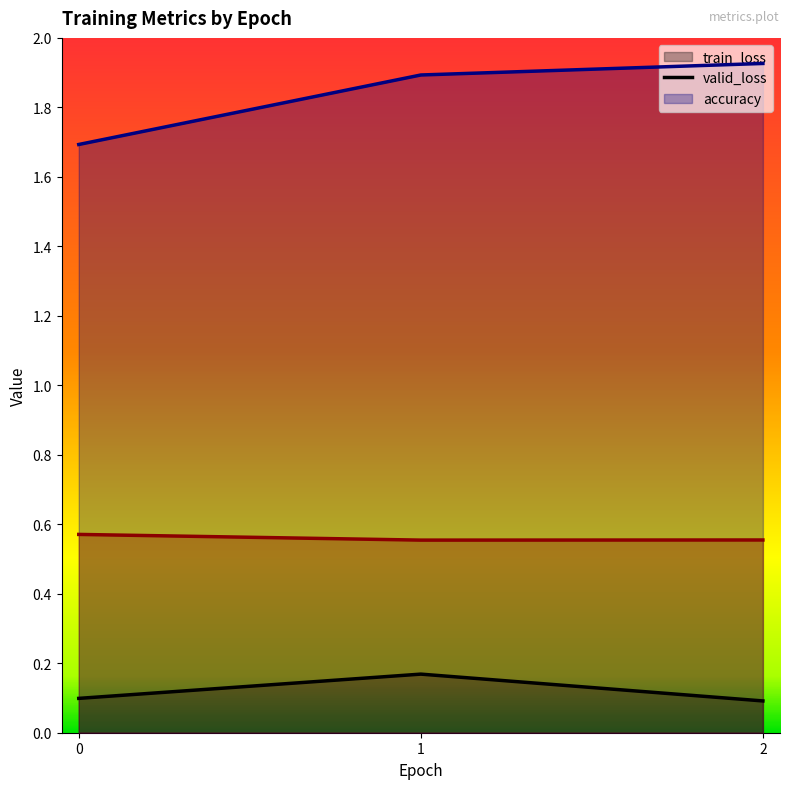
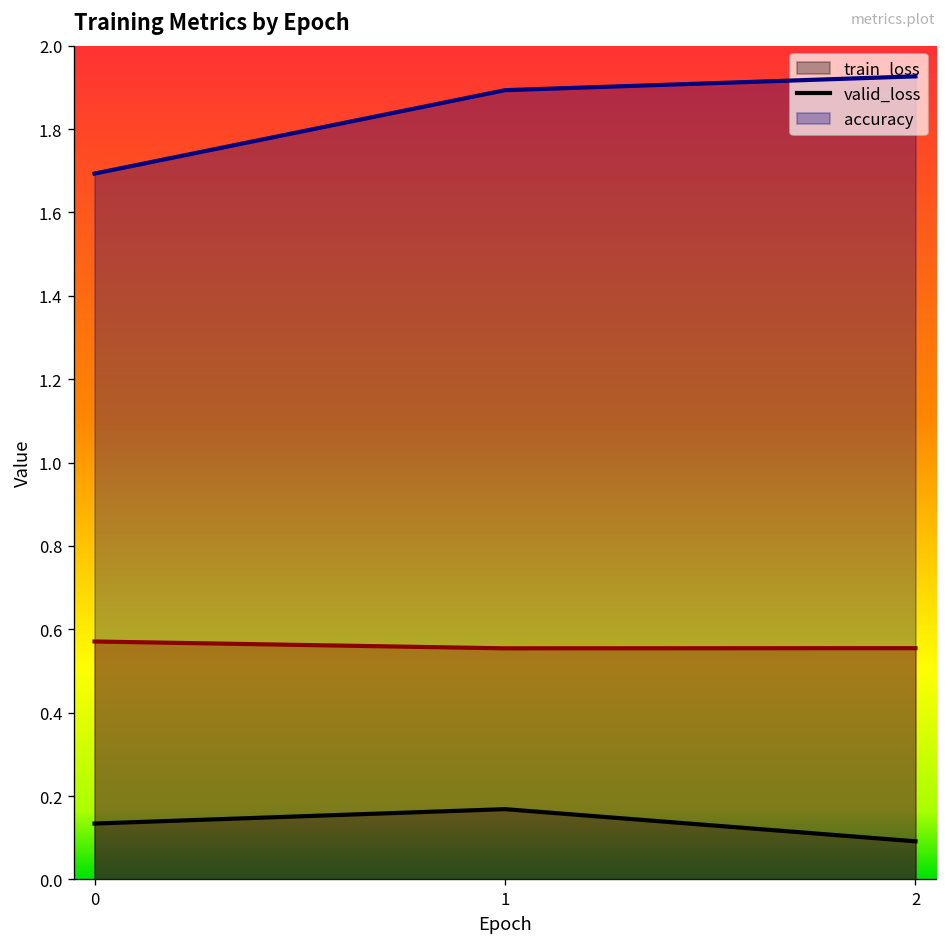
  {
    "train_loss": {
-     "0": 0.10,
+     "0": 0.13,
      "1": 0.17,
      "2": 0.09
    }
  }
